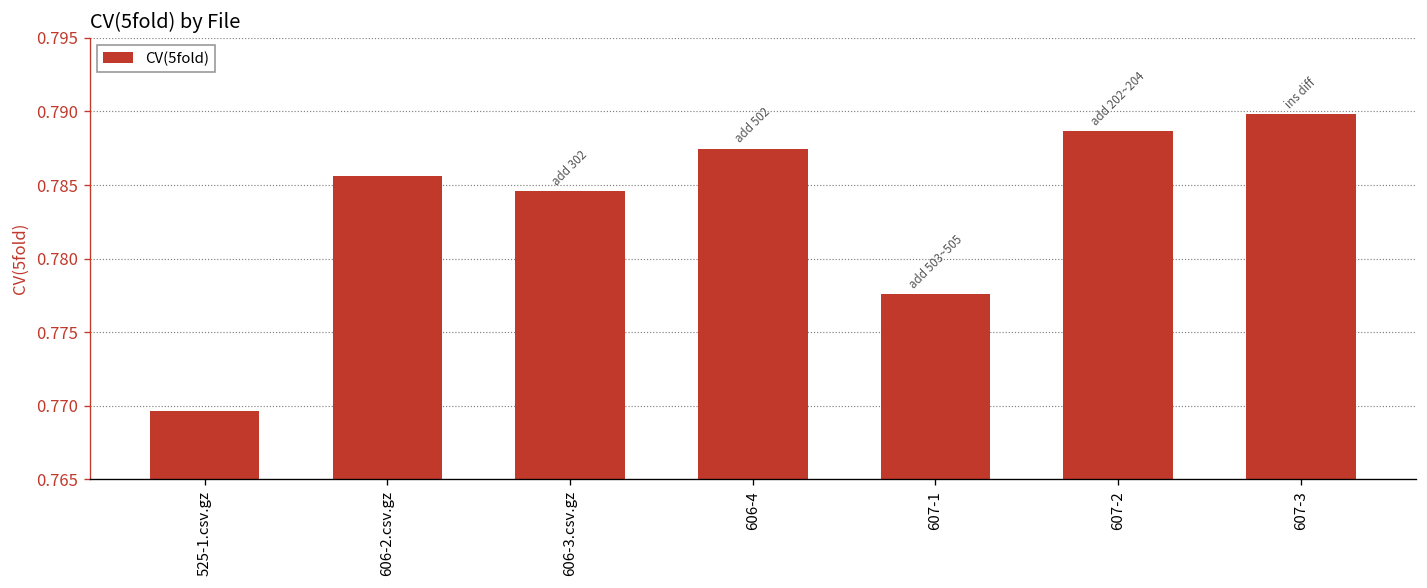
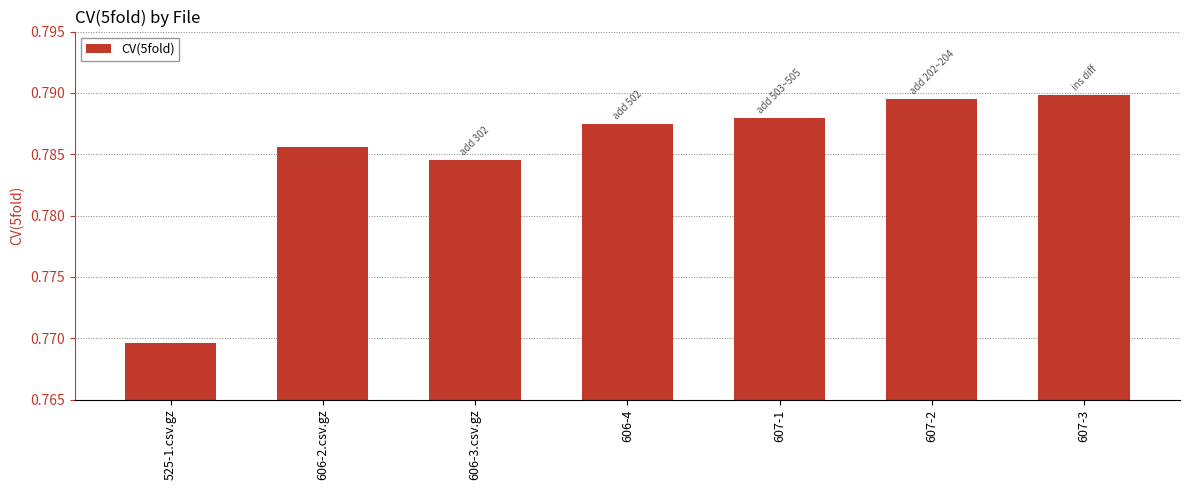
  {
    "525-1.csv.gz": 0.7696,
    "606-2.csv.gz": 0.7856,
-   "607-1": 0.7776,
-   "607-2": 0.7887,
+   "607-1": 0.7879,
+   "607-2": 0.7895,
    "607-3": 0.7898
  }
